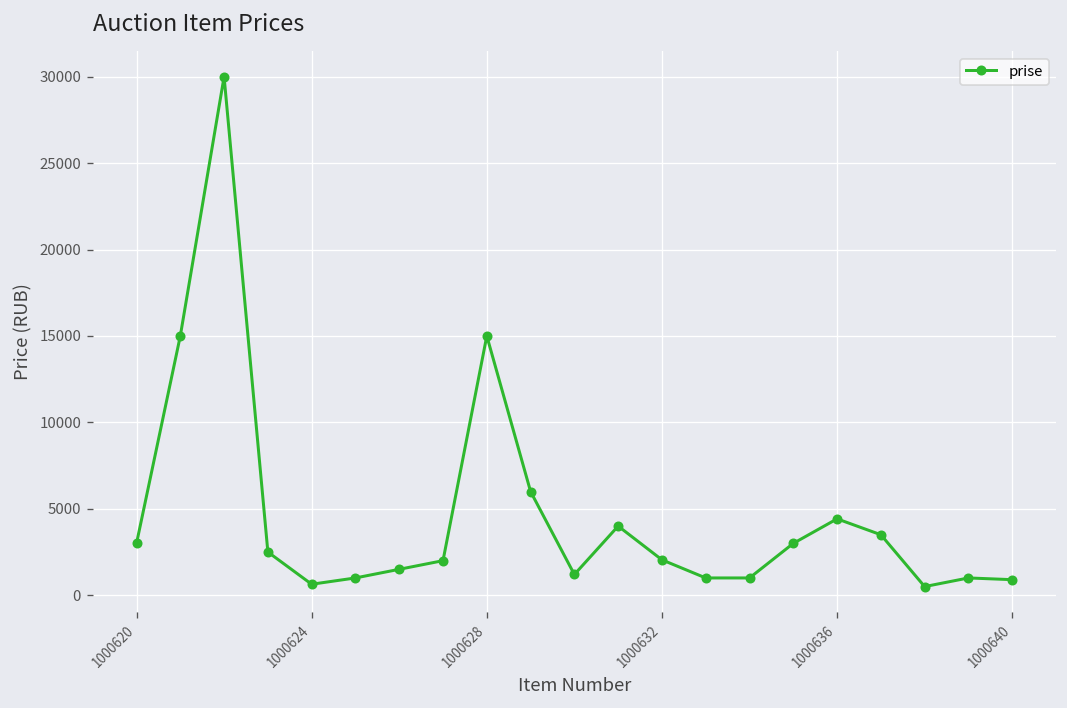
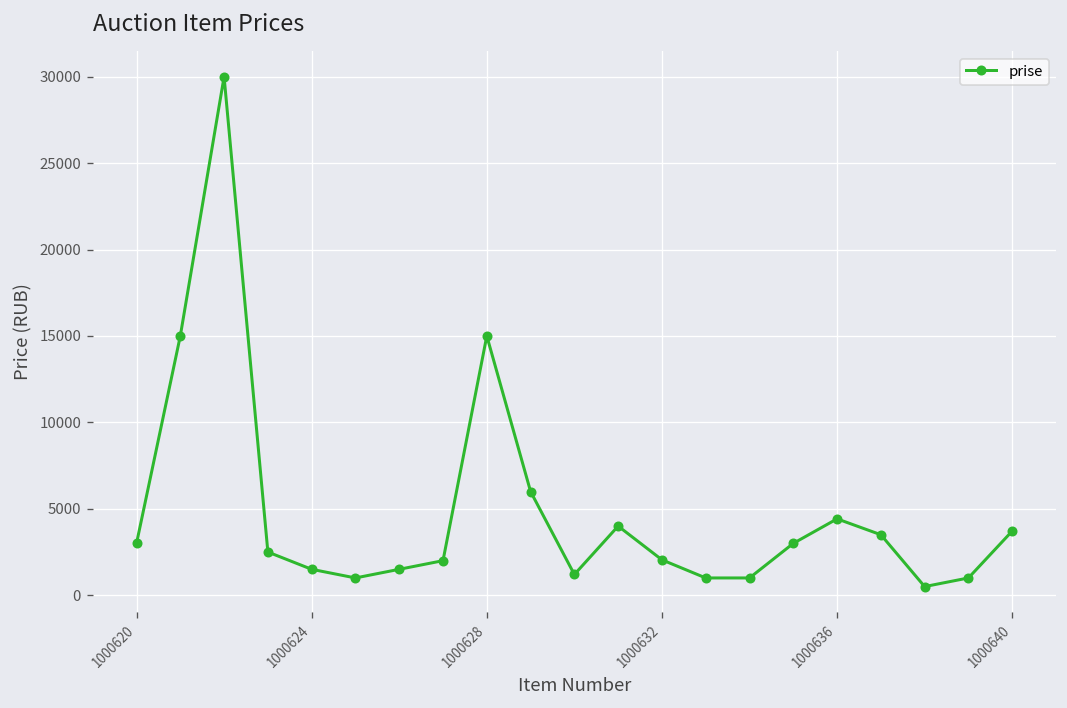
  {
    "1000620": 3000,
-   "1000624": 600,
+   "1000624": 1500,
    "1000628": 15000,
    "1000632": 2000,
    "1000636": 4400,
-   "1000640": 900
+   "1000640": 3700
  }
